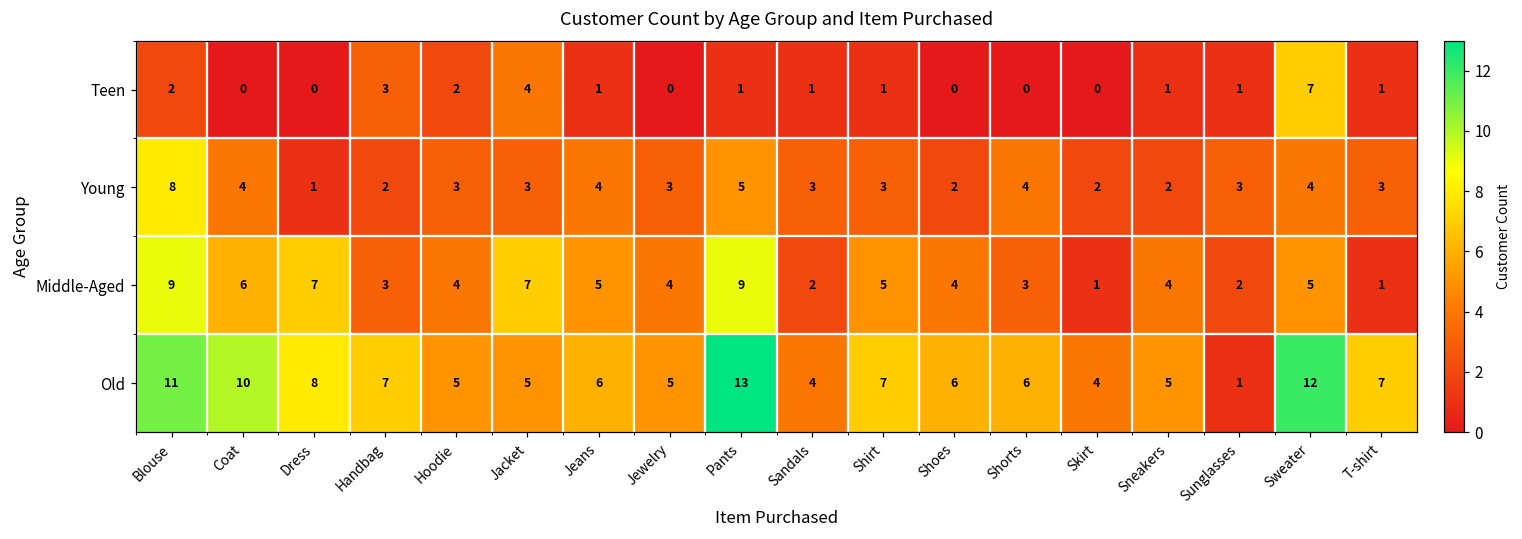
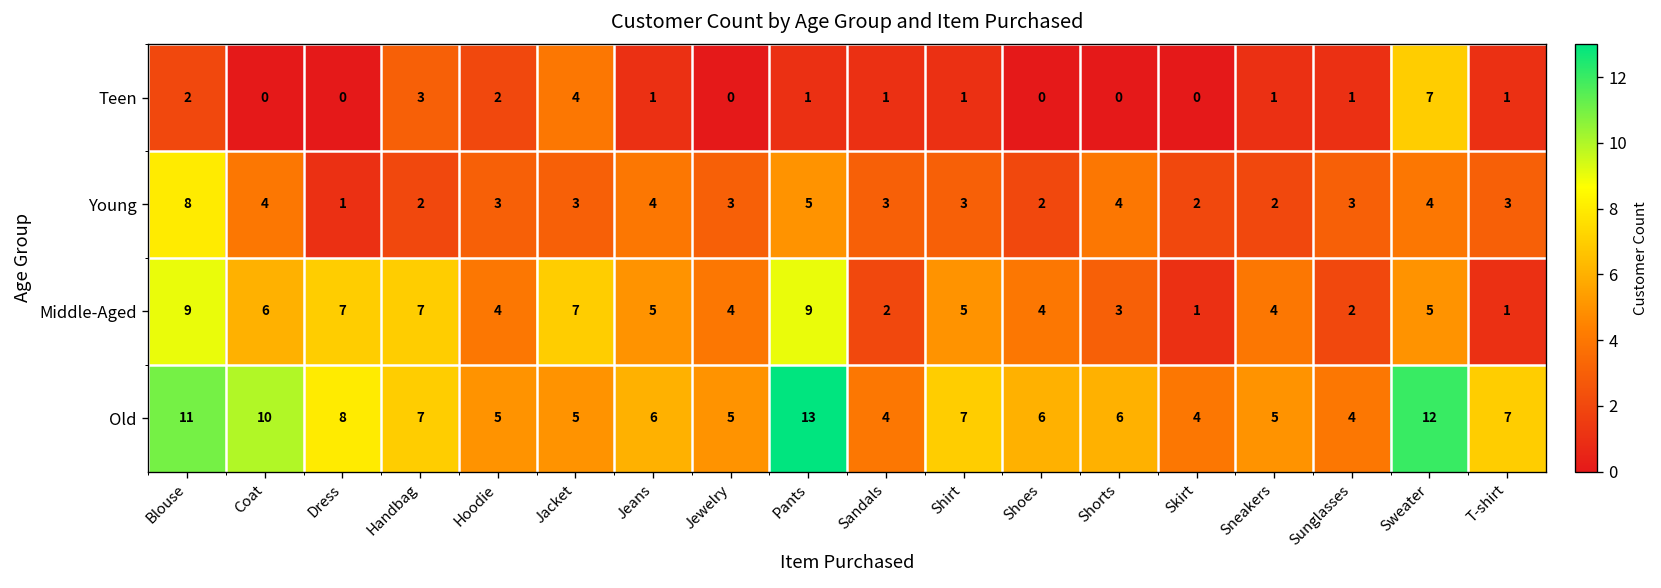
  {
    "Teen": {
      "Blouse": 2,
      "Coat": 0,
      "Dress": 0,
      "Handbag": 3,
      "Hoodie": 2,
      "Jacket": 4,
      "Jeans": 1,
      "Jewelry": 0,
      "Pants": 1,
      "Sandals": 1,
      "Shirt": 1,
      "Shoes": 0,
      "Shorts": 0,
      "Skirt": 0,
      "Sneakers": 1,
      "Sunglasses": 1,
      "Sweater": 7,
      "T-shirt": 1
    },
    "Young": {
      "Blouse": 8,
      "Coat": 4,
      "Dress": 1,
      "Handbag": 2,
      "Hoodie": 3,
      "Jacket": 3,
      "Jeans": 4,
      "Jewelry": 3,
      "Pants": 5,
      "Sandals": 3,
      "Shirt": 3,
      "Shoes": 2,
      "Shorts": 4,
      "Skirt": 2,
      "Sneakers": 2,
      "Sunglasses": 3,
      "Sweater": 4,
      "T-shirt": 3
    },
    "Middle-Aged": {
      "Blouse": 9,
      "Coat": 6,
      "Dress": 7,
-     "Handbag": 3,
+     "Handbag": 7,
      "Hoodie": 4,
      "Jacket": 7,
      "Jeans": 5,
      "Jewelry": 4,
      "Pants": 9,
      "Sandals": 2,
      "Shirt": 5,
      "Shoes": 4,
      "Shorts": 3,
      "Skirt": 1,
      "Sneakers": 4,
      "Sunglasses": 2,
      "Sweater": 5,
      "T-shirt": 1
    },
    "Old": {
      "Blouse": 11,
      "Coat": 10,
      "Dress": 8,
      "Handbag": 7,
      "Hoodie": 5,
      "Jacket": 5,
      "Jeans": 6,
      "Jewelry": 5,
      "Pants": 13,
      "Sandals": 4,
      "Shirt": 7,
      "Shoes": 6,
      "Shorts": 6,
      "Skirt": 4,
      "Sneakers": 5,
-     "Sunglasses": 1,
+     "Sunglasses": 4,
      "Sweater": 12,
      "T-shirt": 7
    }
  }
